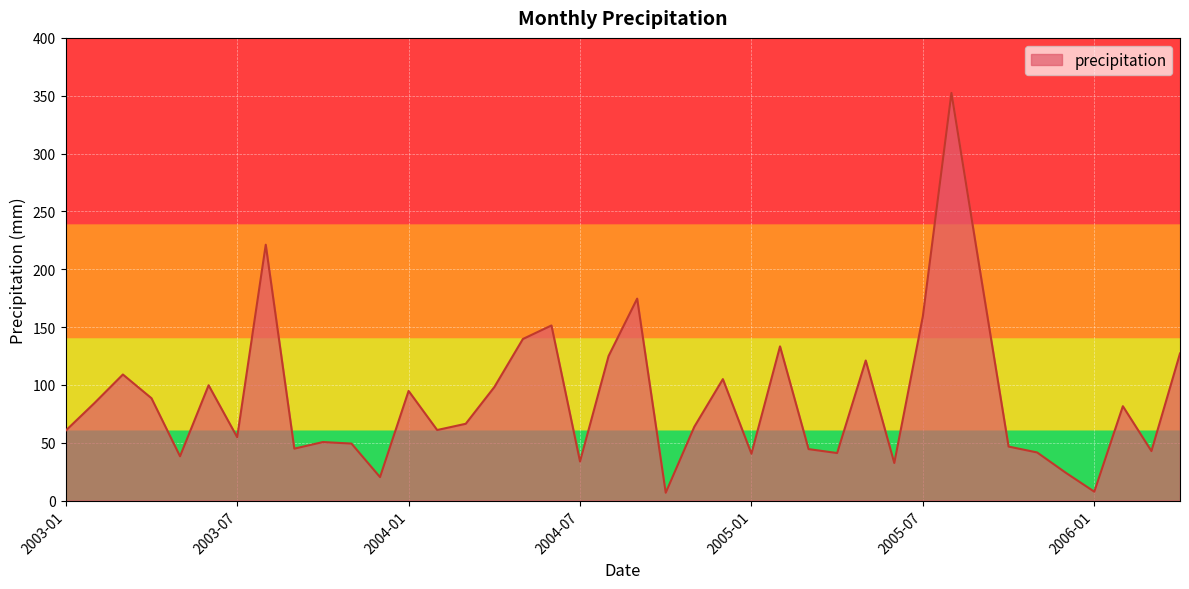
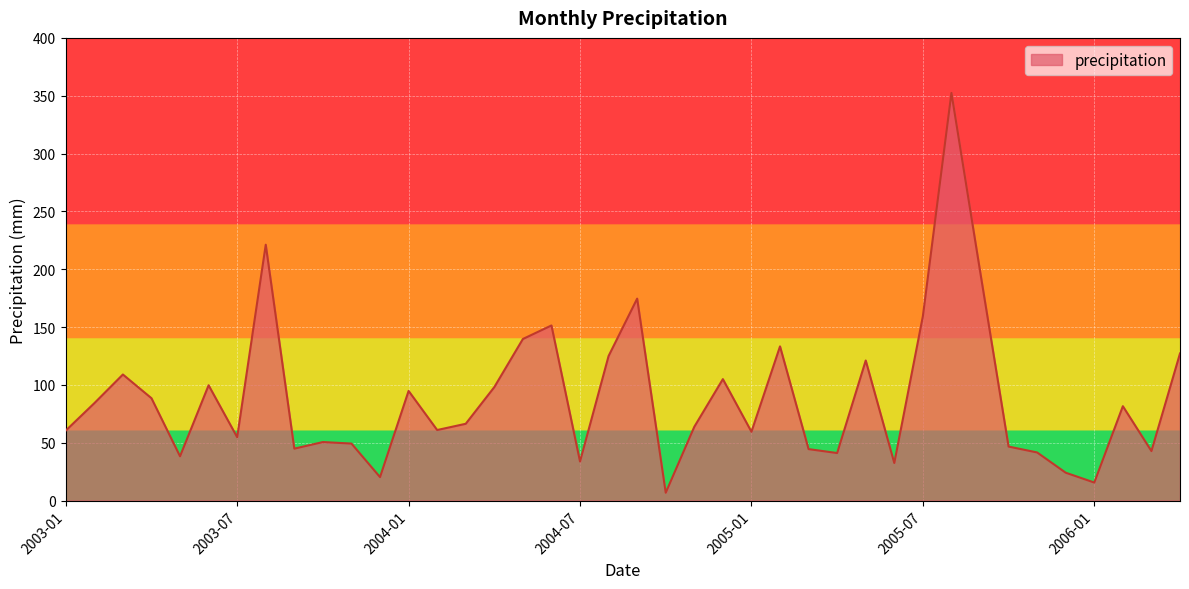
  {
    "2003-01": 61,
    "2003-07": 55,
    "2004-01": 95,
    "2004-07": 34,
-   "2005-01": 41,
+   "2005-01": 60,
    "2005-07": 159,
-   "2006-01": 8
+   "2006-01": 16
  }
